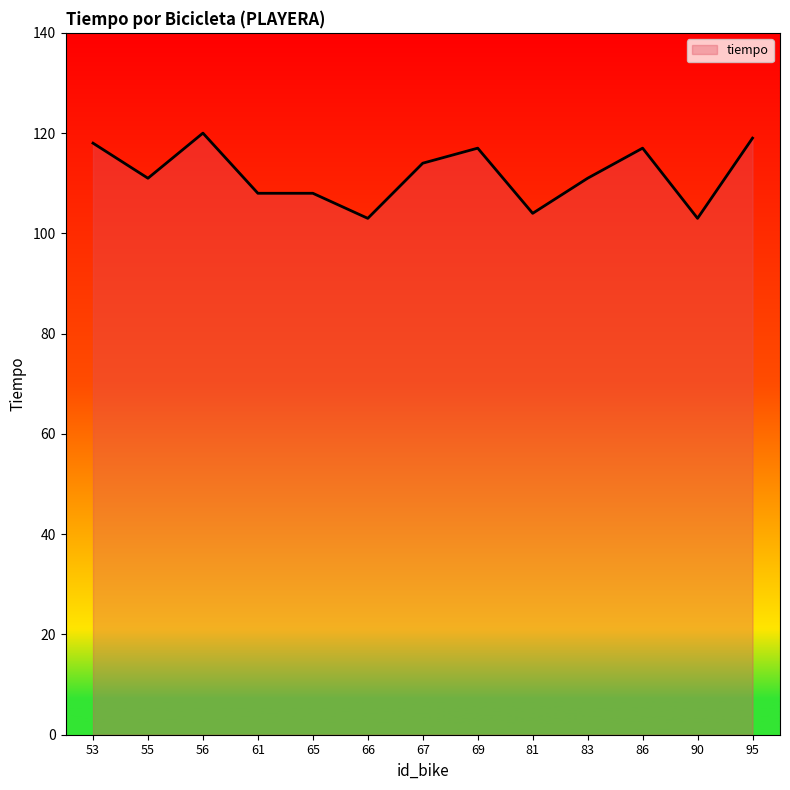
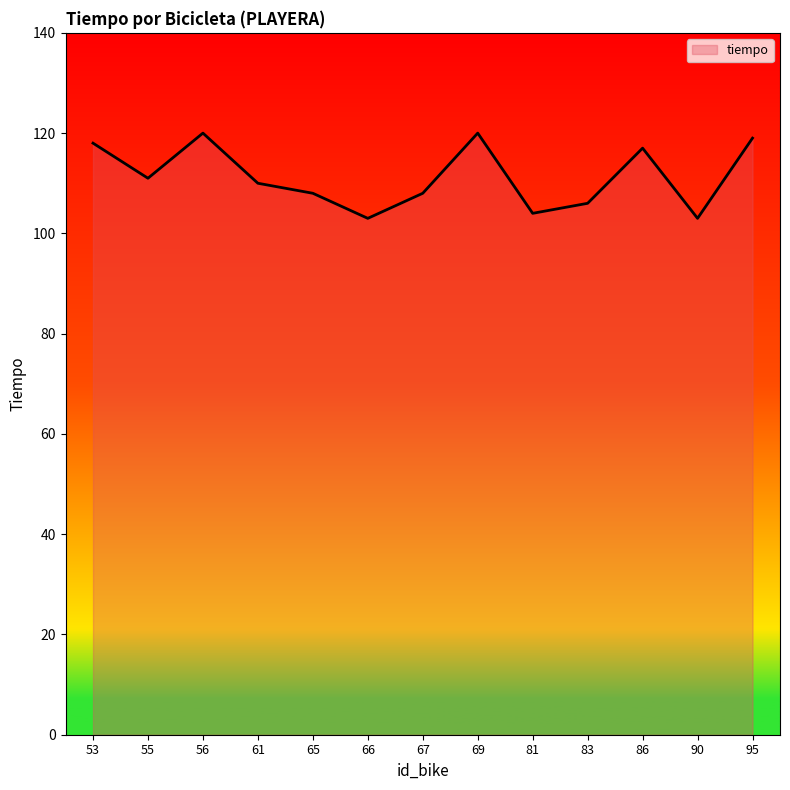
  {
    "53": 118,
    "55": 111,
    "56": 120,
-   "61": 108,
+   "61": 110,
    "65": 108,
    "66": 103,
-   "67": 114,
-   "69": 117,
+   "67": 108,
+   "69": 120,
    "81": 104,
-   "83": 111,
+   "83": 106,
    "86": 117,
    "90": 103,
    "95": 119
  }
